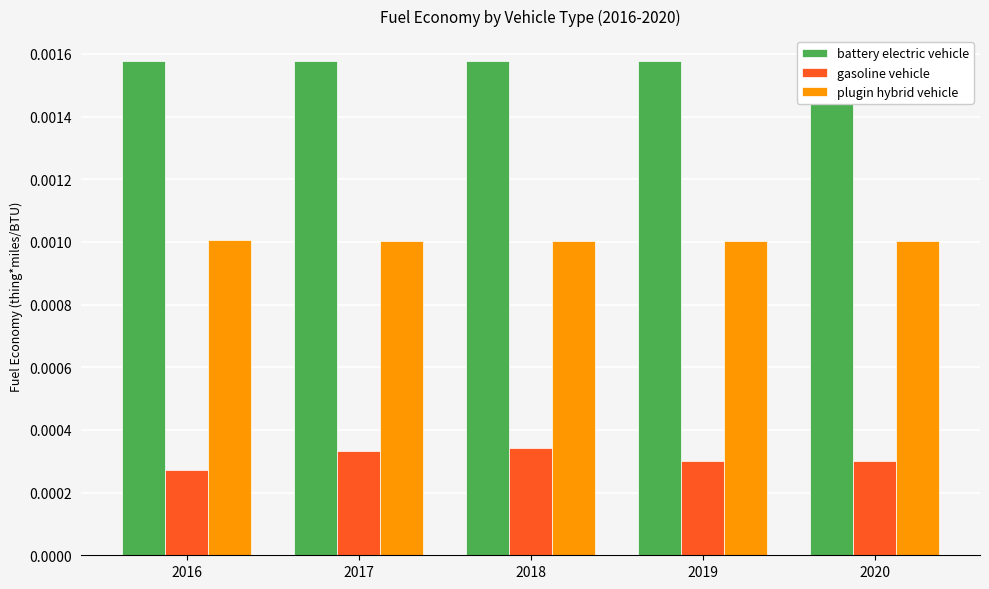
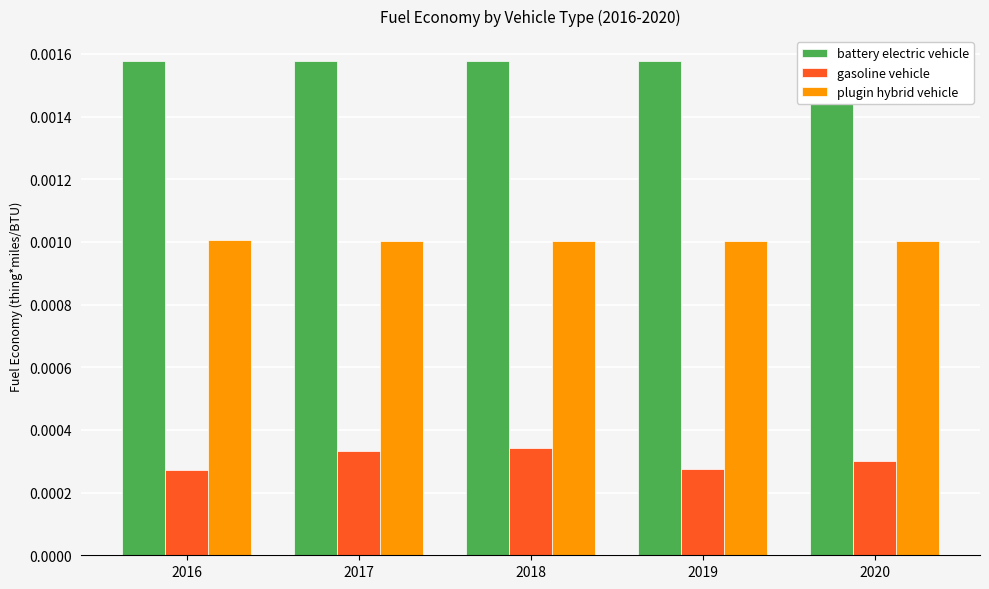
  {
    "battery electric vehicle": {
      "2016": 0.00158,
      "2017": 0.00158,
      "2018": 0.00158,
      "2019": 0.00158
    },
    "gasoline vehicle": {
      "2016": 0.00027,
      "2017": 0.00033,
      "2018": 0.00034,
-     "2019": 0.00030,
+     "2019": 0.00027,
      "2020": 0.00030
    },
    "plugin hybrid vehicle": {
      "2016": 0.00100,
      "2017": 0.00100,
      "2018": 0.00100,
      "2019": 0.00100,
      "2020": 0.00100
    }
  }
